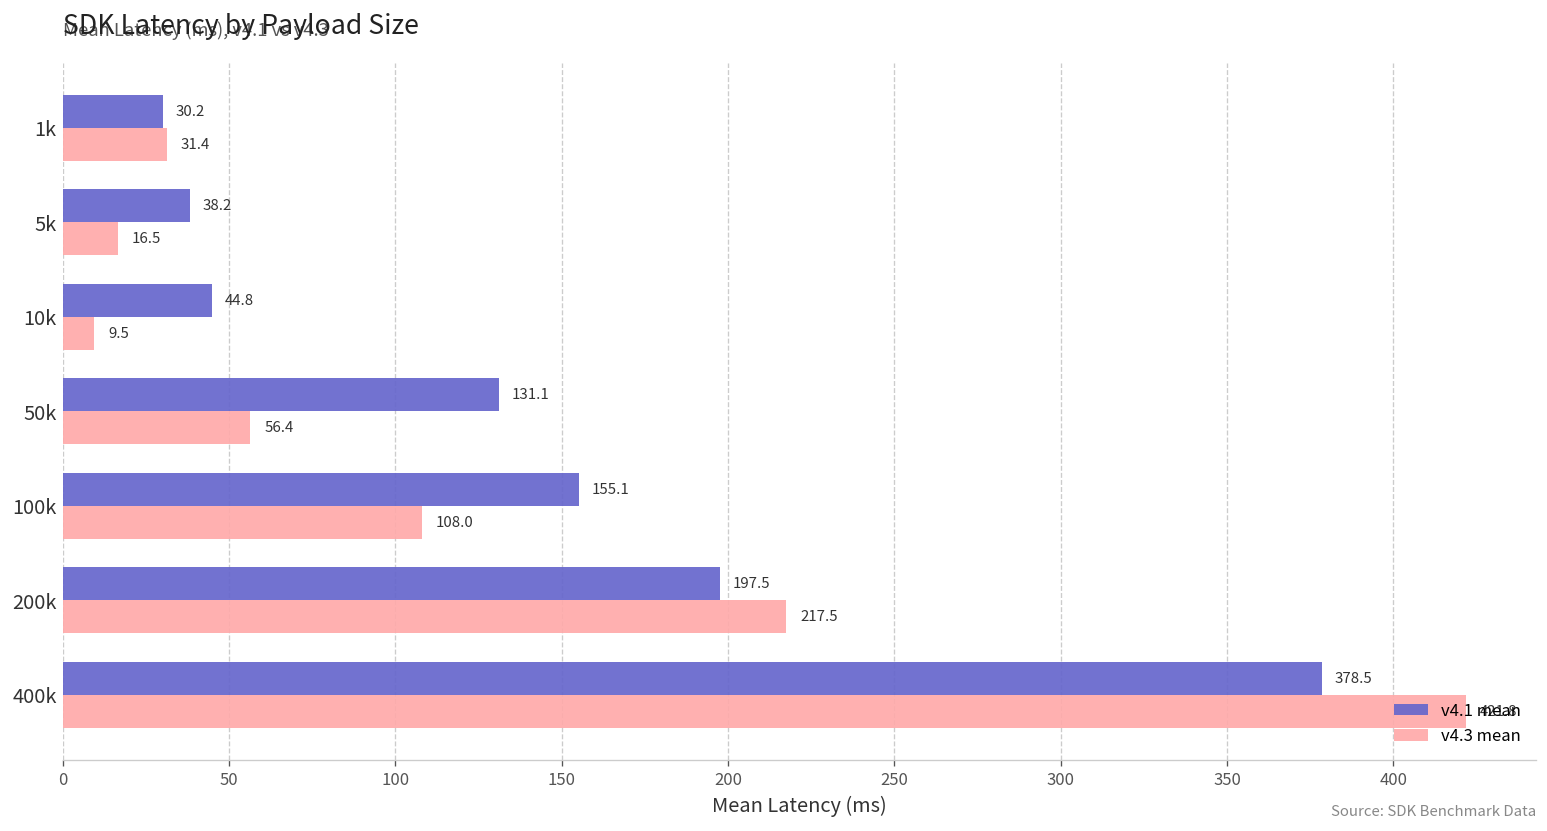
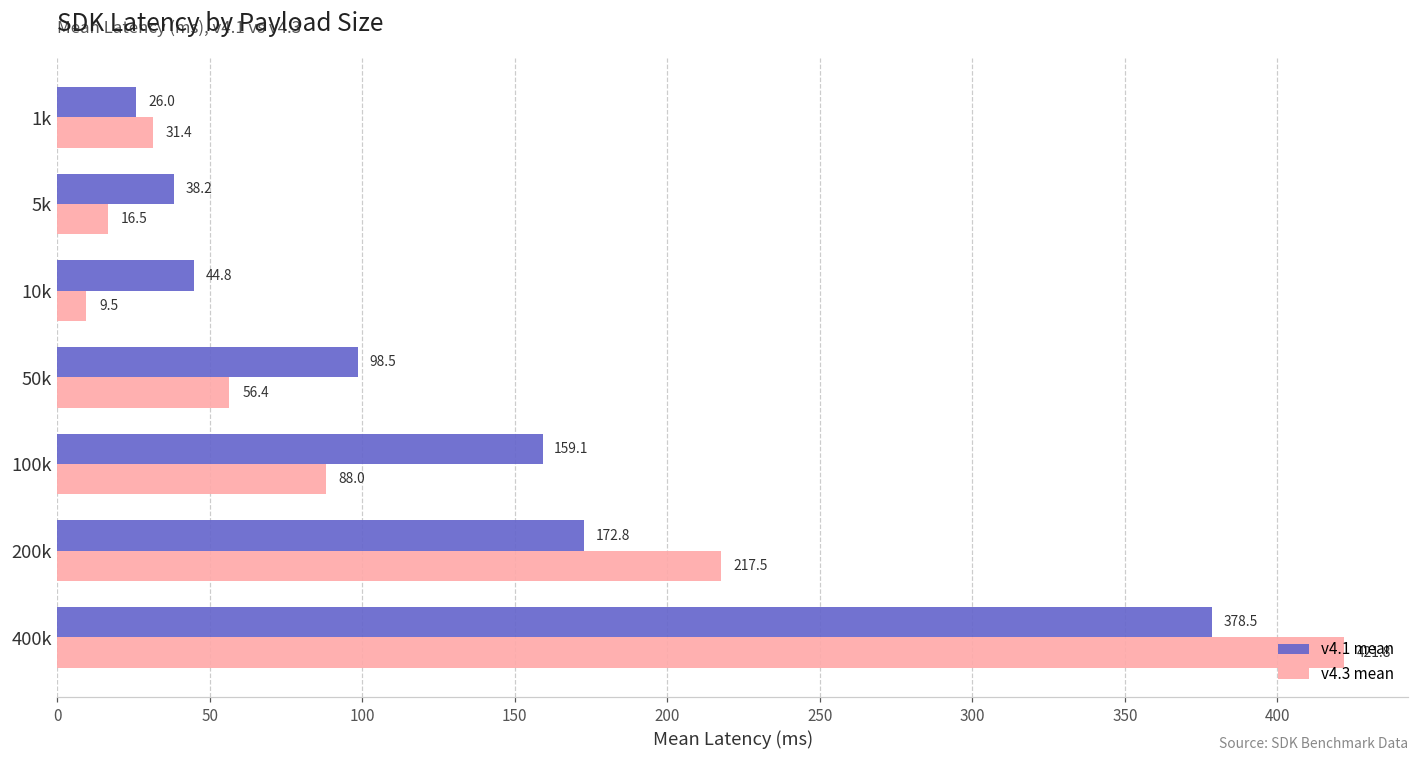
  {
    "v4.1 mean": {
-     "1k": 30.2,
+     "1k": 26.0,
      "5k": 38.2,
      "10k": 44.8,
-     "50k": 131.1,
-     "100k": 155.1,
-     "200k": 197.5,
+     "50k": 98.5,
+     "100k": 159.1,
+     "200k": 172.8,
      "400k": 378.5
    },
    "v4.3 mean": {
      "1k": 31.4,
      "5k": 16.5,
      "10k": 9.5,
      "50k": 56.4,
-     "100k": 108.0,
+     "100k": 88.0,
      "200k": 217.5,
      "400k": 421.8
    }
  }
